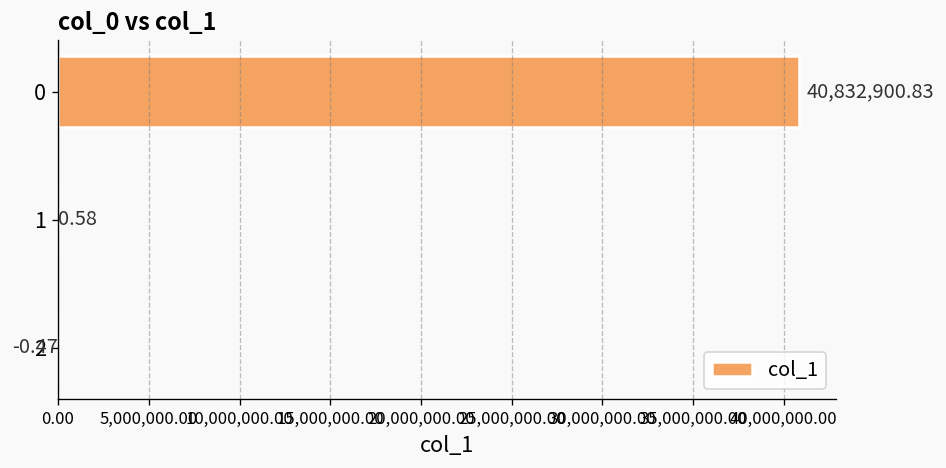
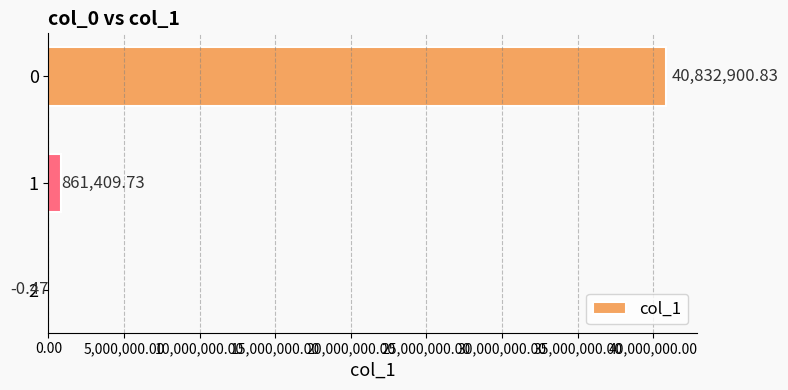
  {
    "0": "40,832,900.83",
-   "1": "0.58",
+   "1": "861,409.73",
    "2": "-0.47"
  }
